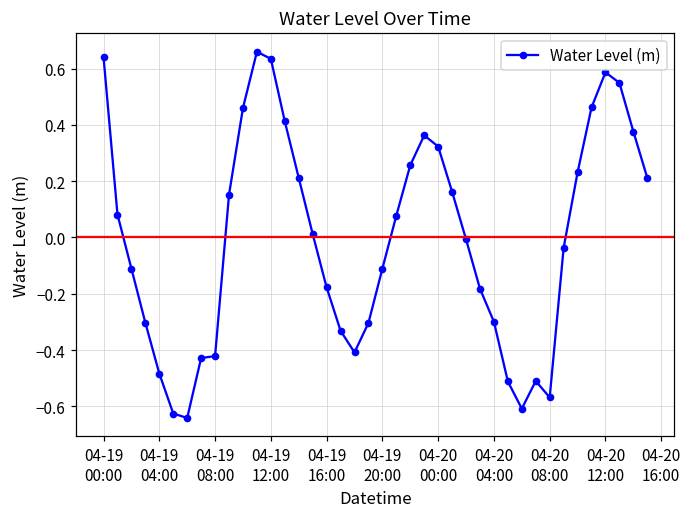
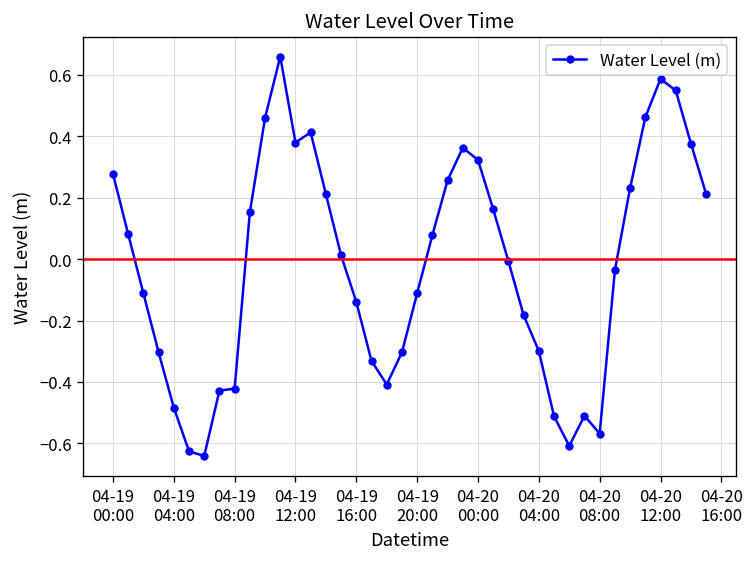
  {
-   "04-19 00:00": 0.64,
+   "04-19 00:00": 0.28,
    "04-19 04:00": -0.48,
    "04-19 08:00": -0.42,
-   "04-19 12:00": 0.63,
-   "04-19 16:00": -0.18,
+   "04-19 12:00": 0.38,
+   "04-19 16:00": -0.14,
    "04-19 20:00": -0.11,
    "04-20 00:00": 0.32,
    "04-20 04:00": -0.30,
    "04-20 08:00": -0.57,
    "04-20 12:00": 0.59
  }
